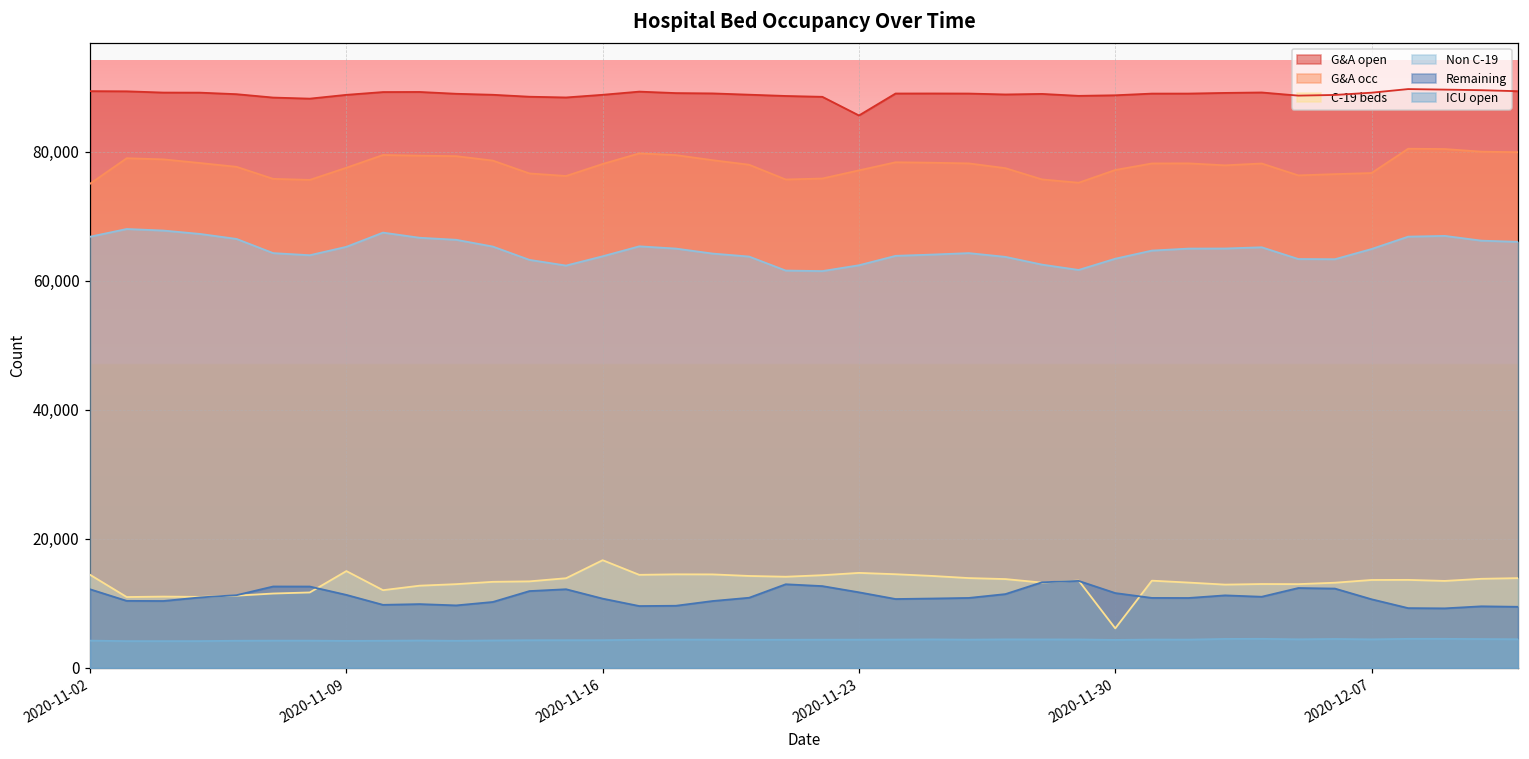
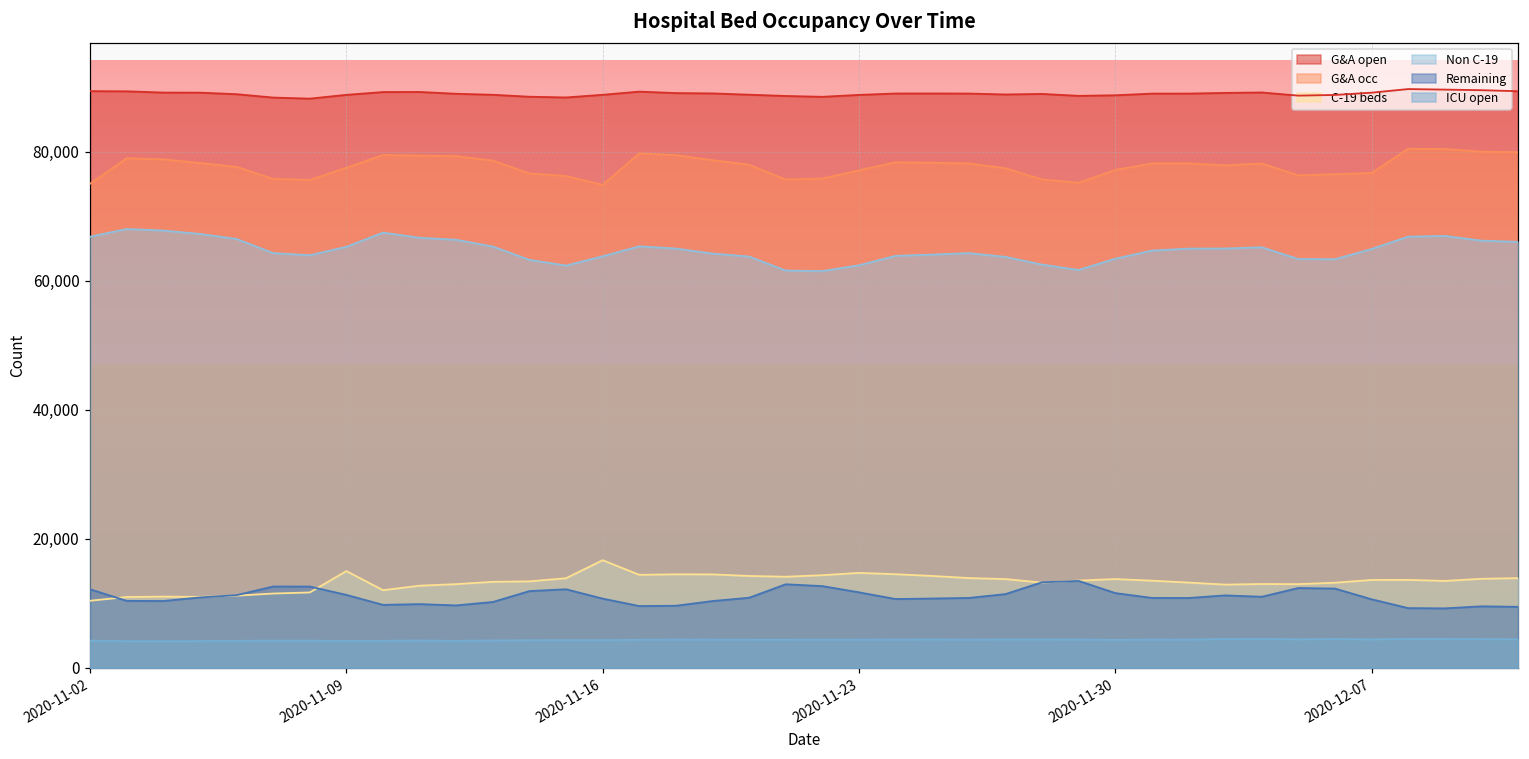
  {
    "G&A open": {
      "2020-11-02": "89,000",
      "2020-11-09": "89,000",
      "2020-11-16": "89,000",
-     "2020-11-23": "86,000",
+     "2020-11-23": "89,000",
      "2020-11-30": "89,000"
    },
    "G&A occ": {
      "2020-11-02": "75,000",
      "2020-11-09": "78,000",
-     "2020-11-16": "78,000",
+     "2020-11-16": "75,000",
      "2020-11-23": "77,000",
      "2020-11-30": "77,000",
      "2020-12-07": "77,000"
    },
    "C-19 beds": {
-     "2020-11-02": "14,000",
+     "2020-11-02": "10,000",
      "2020-11-09": "15,000",
      "2020-11-16": "17,000",
      "2020-11-23": "15,000",
-     "2020-11-30": "6,000",
+     "2020-11-30": "14,000",
      "2020-12-07": "14,000"
    }
  }
